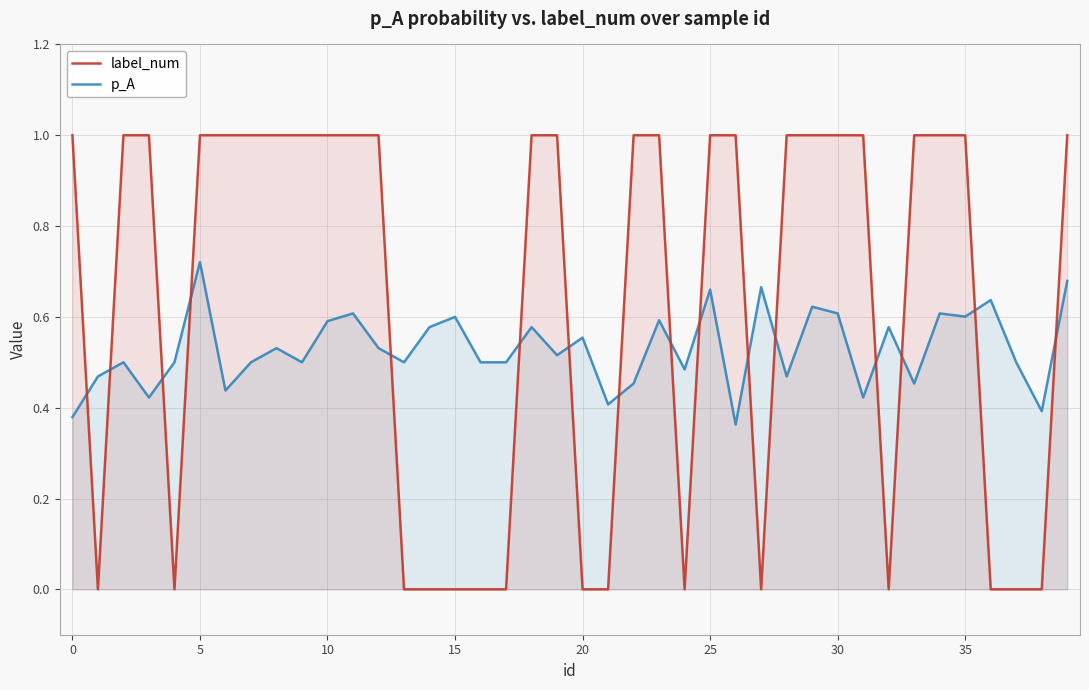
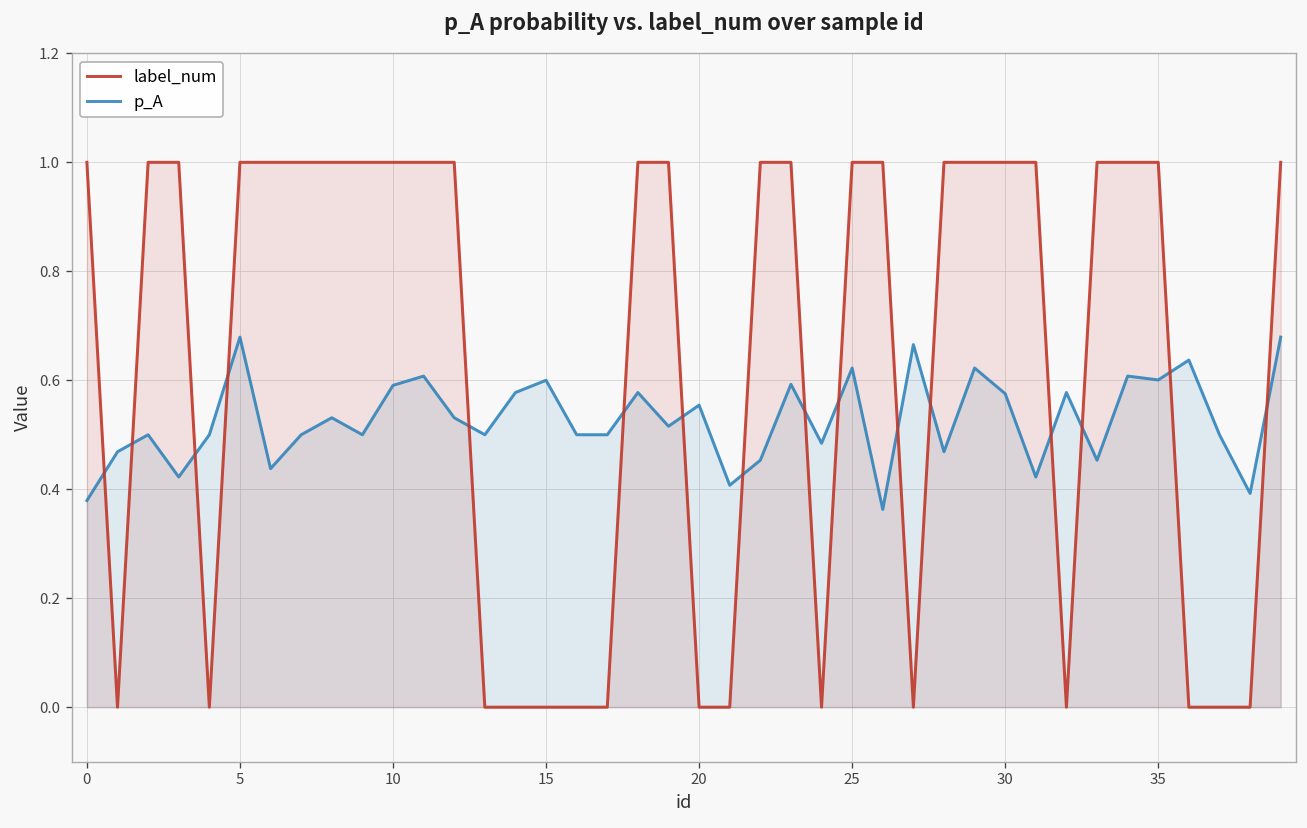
  {
    "label_num": {
      "0": 1.00,
      "5": 1.00,
      "10": 1.00,
      "15": 0.00,
      "20": 0.00,
      "25": 1.00,
      "30": 1.00,
      "35": 1.00
    },
    "p_A": {
      "0": 0.38,
-     "5": 0.72,
+     "5": 0.68,
      "10": 0.59,
      "15": 0.60,
      "20": 0.55,
-     "25": 0.66,
-     "30": 0.61,
+     "25": 0.62,
+     "30": 0.58,
      "35": 0.60
    }
  }
